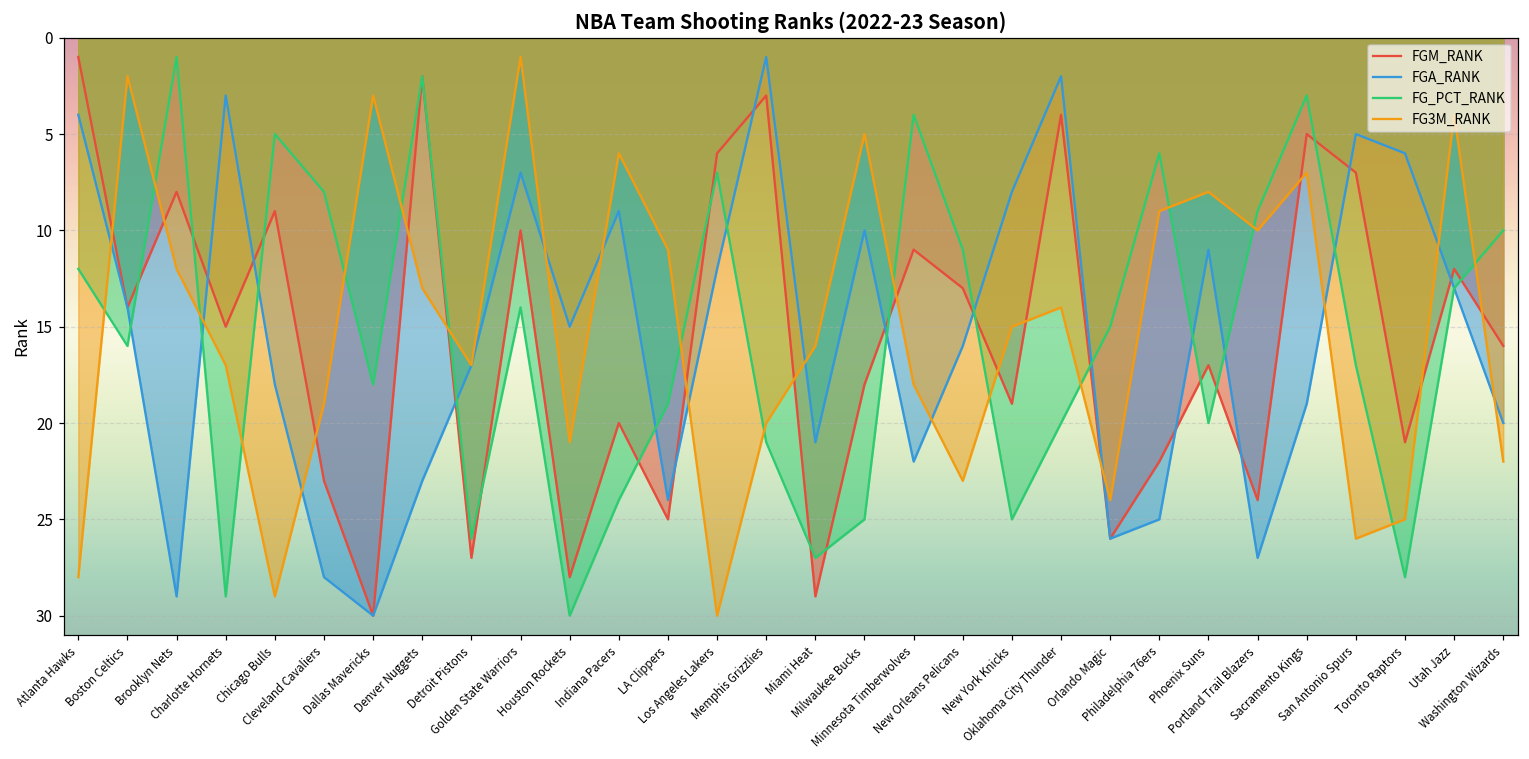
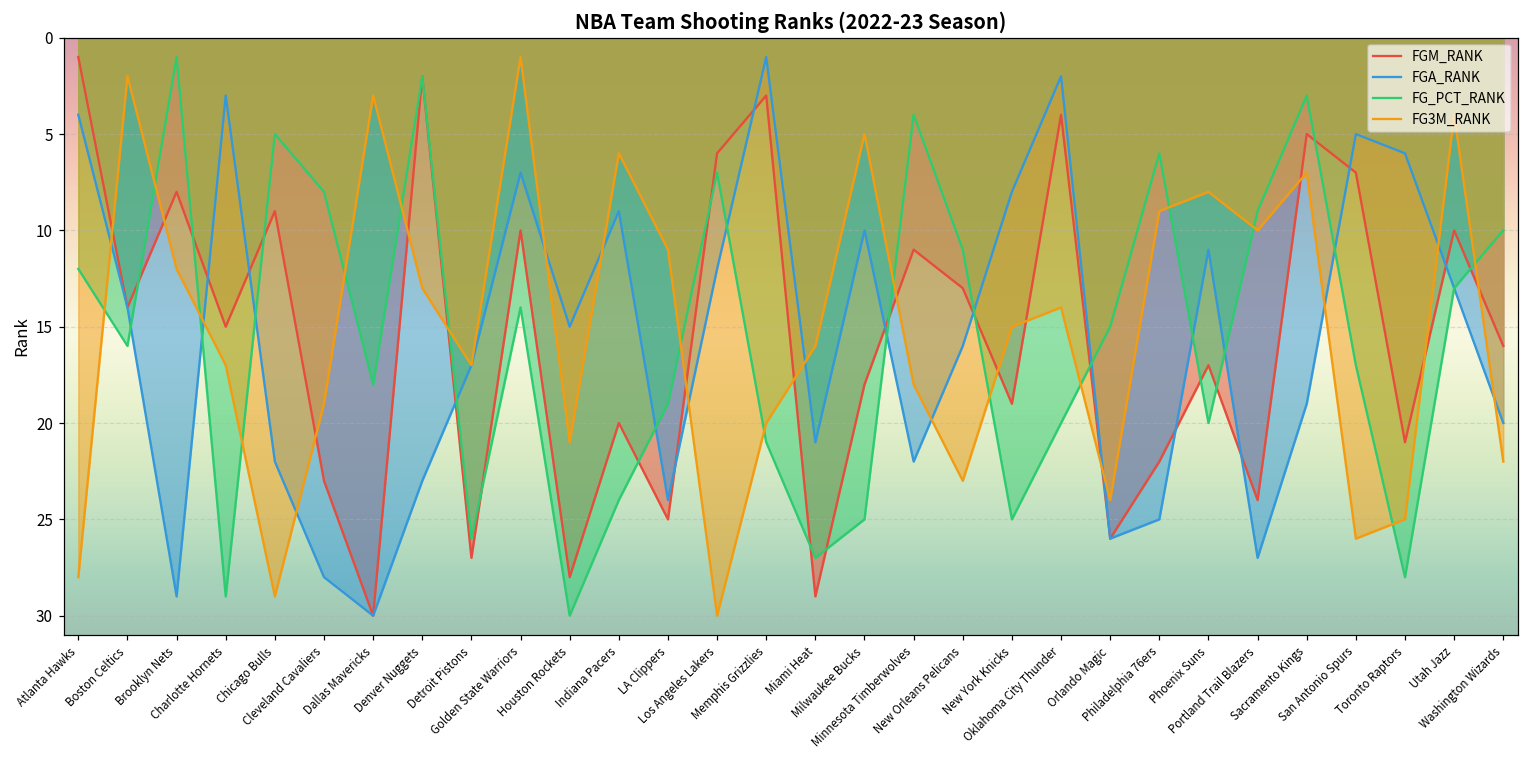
  {
    "FGM_RANK": {
      "Atlanta Hawks": 1,
      "Brooklyn Nets": 8,
      "Charlotte Hornets": 15,
      "Chicago Bulls": 9,
      "Cleveland Cavaliers": 23,
      "Detroit Pistons": 27,
      "Golden State Warriors": 10,
      "Houston Rockets": 28,
      "Indiana Pacers": 20,
      "LA Clippers": 25,
      "Los Angeles Lakers": 6,
      "Memphis Grizzlies": 3,
      "Miami Heat": 29,
      "Milwaukee Bucks": 18,
      "Minnesota Timberwolves": 11,
      "New Orleans Pelicans": 13,
      "New York Knicks": 19,
      "Oklahoma City Thunder": 4,
      "Philadelphia 76ers": 22,
      "Phoenix Suns": 17,
      "Portland Trail Blazers": 24,
      "Sacramento Kings": 5,
      "San Antonio Spurs": 7,
      "Toronto Raptors": 21,
-     "Utah Jazz": 12,
+     "Utah Jazz": 10,
      "Washington Wizards": 16
    },
    "FGA_RANK": {
      "Atlanta Hawks": 4,
      "Brooklyn Nets": 29,
      "Charlotte Hornets": 3,
-     "Chicago Bulls": 18,
+     "Chicago Bulls": 22,
      "Cleveland Cavaliers": 28,
      "Denver Nuggets": 23,
      "Golden State Warriors": 7,
      "Houston Rockets": 15,
      "Indiana Pacers": 9,
      "LA Clippers": 24,
      "Los Angeles Lakers": 12,
      "Memphis Grizzlies": 1,
      "Miami Heat": 21,
      "Milwaukee Bucks": 10,
      "Minnesota Timberwolves": 22,
      "New Orleans Pelicans": 16,
      "New York Knicks": 8,
      "Oklahoma City Thunder": 2,
      "Philadelphia 76ers": 25,
      "Phoenix Suns": 11,
      "Portland Trail Blazers": 27,
      "Sacramento Kings": 19,
      "San Antonio Spurs": 5,
      "Toronto Raptors": 6,
      "Washington Wizards": 20
    },
    "FG_PCT_RANK": {
      "Atlanta Hawks": 12,
      "Boston Celtics": 16,
      "Brooklyn Nets": 1,
      "Charlotte Hornets": 29,
      "Chicago Bulls": 5,
      "Cleveland Cavaliers": 8,
      "Dallas Mavericks": 18,
      "Detroit Pistons": 26,
      "Golden State Warriors": 14,
      "Houston Rockets": 30,
      "Indiana Pacers": 24,
      "LA Clippers": 19,
      "Los Angeles Lakers": 7,
      "Memphis Grizzlies": 21,
      "Miami Heat": 27,
      "Milwaukee Bucks": 25,
      "Minnesota Timberwolves": 4,
      "New Orleans Pelicans": 11,
      "New York Knicks": 25,
      "Oklahoma City Thunder": 20,
      "Orlando Magic": 15,
      "Philadelphia 76ers": 6,
      "Phoenix Suns": 20,
      "Portland Trail Blazers": 9,
      "Sacramento Kings": 3,
      "San Antonio Spurs": 17,
      "Toronto Raptors": 28,
      "Washington Wizards": 10
    },
    "FG3M_RANK": {
      "Atlanta Hawks": 28,
      "Boston Celtics": 2,
      "Brooklyn Nets": 12,
      "Charlotte Hornets": 17,
      "Chicago Bulls": 29,
      "Cleveland Cavaliers": 19,
      "Dallas Mavericks": 3,
      "Denver Nuggets": 13,
      "Golden State Warriors": 1,
      "Houston Rockets": 21,
      "Indiana Pacers": 6,
      "LA Clippers": 11,
      "Los Angeles Lakers": 30,
      "Memphis Grizzlies": 20,
      "Miami Heat": 16,
      "Milwaukee Bucks": 5,
      "Minnesota Timberwolves": 18,
      "New Orleans Pelicans": 23,
      "New York Knicks": 15,
      "Oklahoma City Thunder": 14,
      "Orlando Magic": 24,
      "Philadelphia 76ers": 9,
      "Phoenix Suns": 8,
      "Portland Trail Blazers": 10,
      "Sacramento Kings": 7,
      "San Antonio Spurs": 26,
      "Toronto Raptors": 25,
      "Washington Wizards": 22
    }
  }
